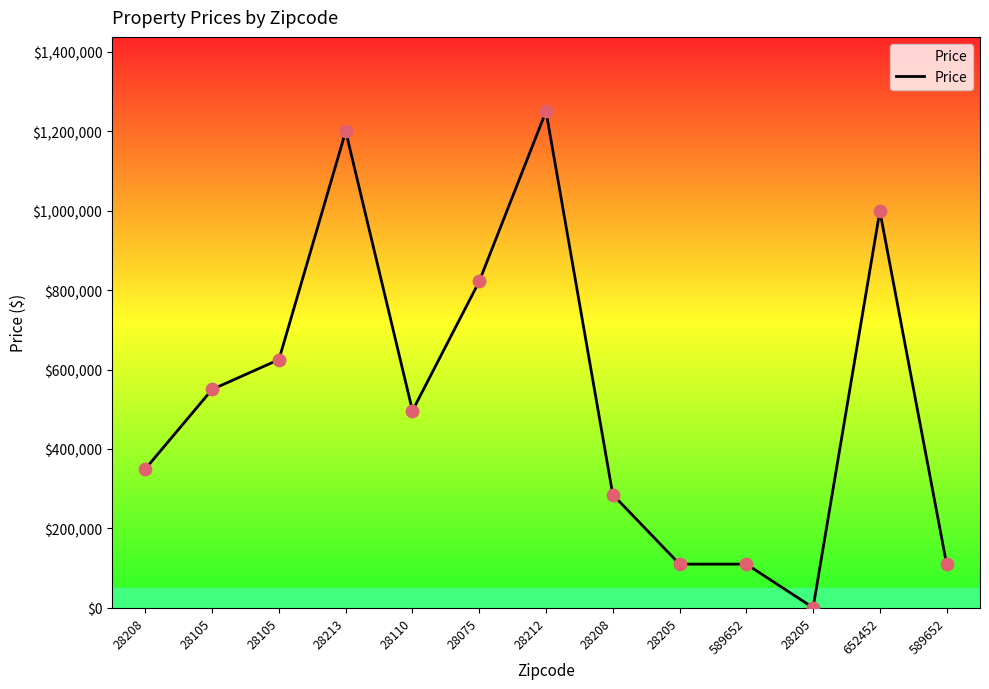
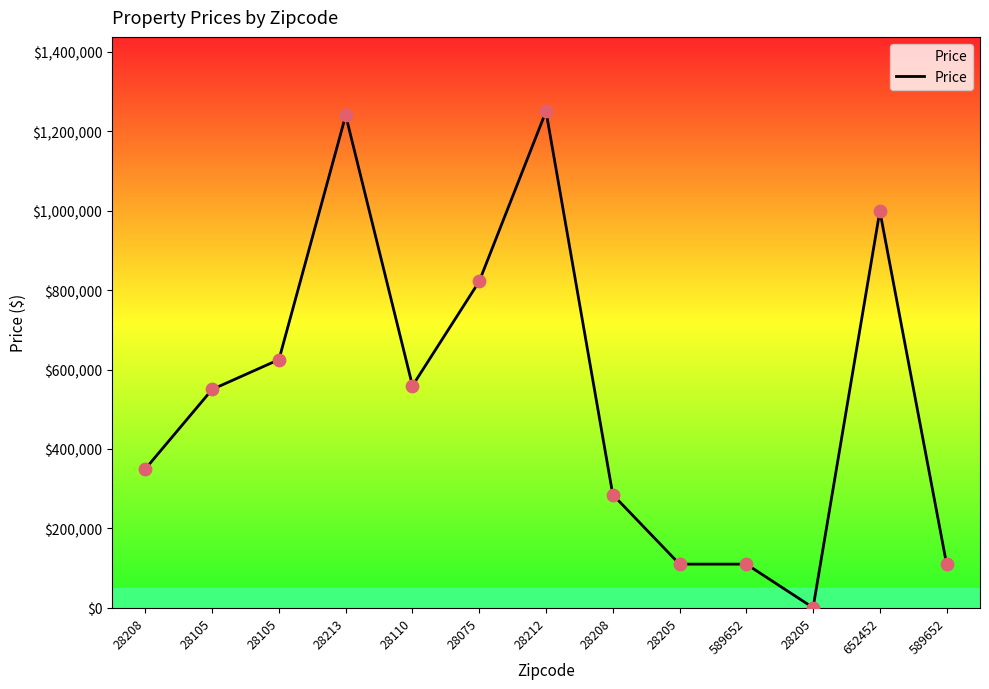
  {
-   "28213": "$1,200,000",
-   "28110": "$500,000",
+   "28213": "$1,240,000",
+   "28110": "$560,000",
    "28075": "$820,000",
    "28212": "$1,250,000",
    "652452": "$1,000,000"
  }
